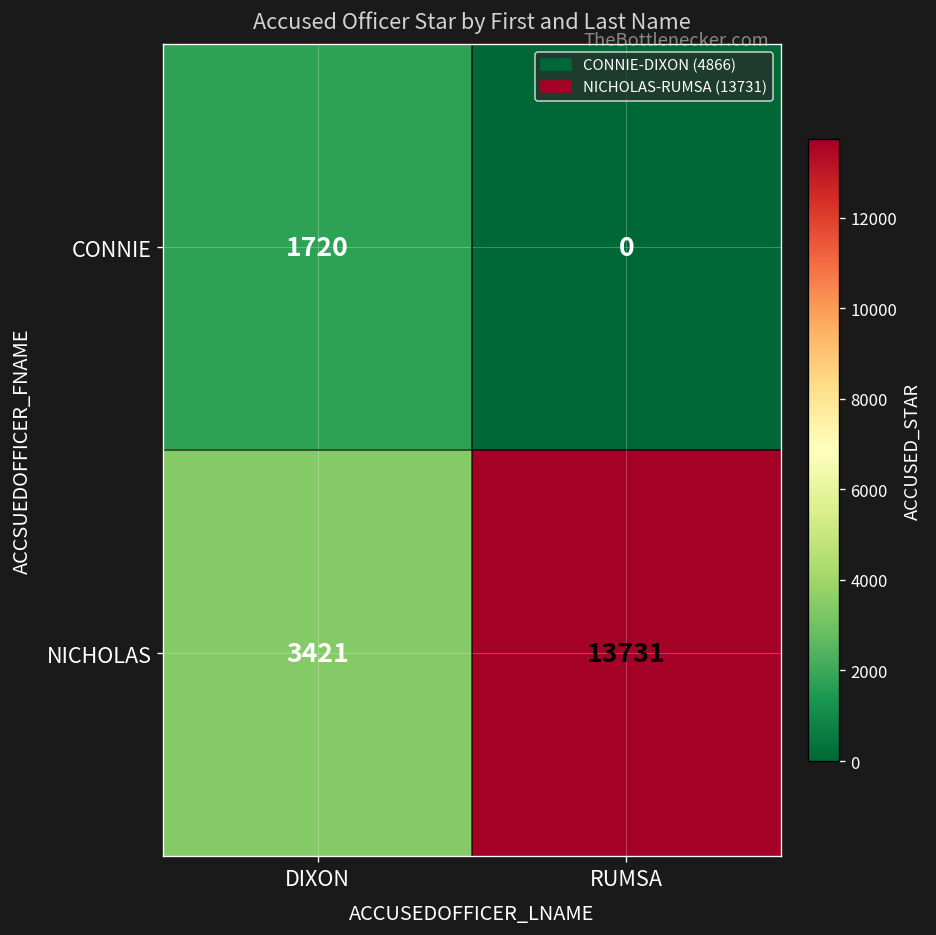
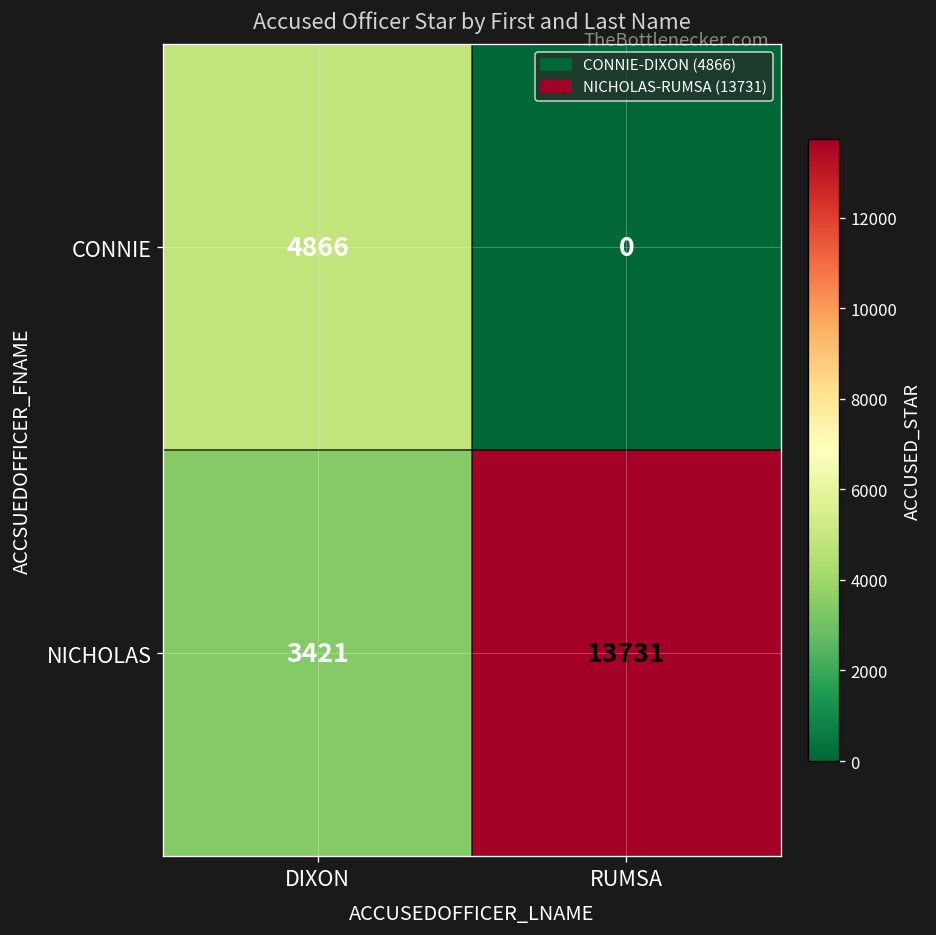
  {
    "CONNIE": {
-     "DIXON": 1720,
+     "DIXON": 4866,
      "RUMSA": 0
    },
    "NICHOLAS": {
      "DIXON": 3421,
      "RUMSA": 13731
    }
  }
